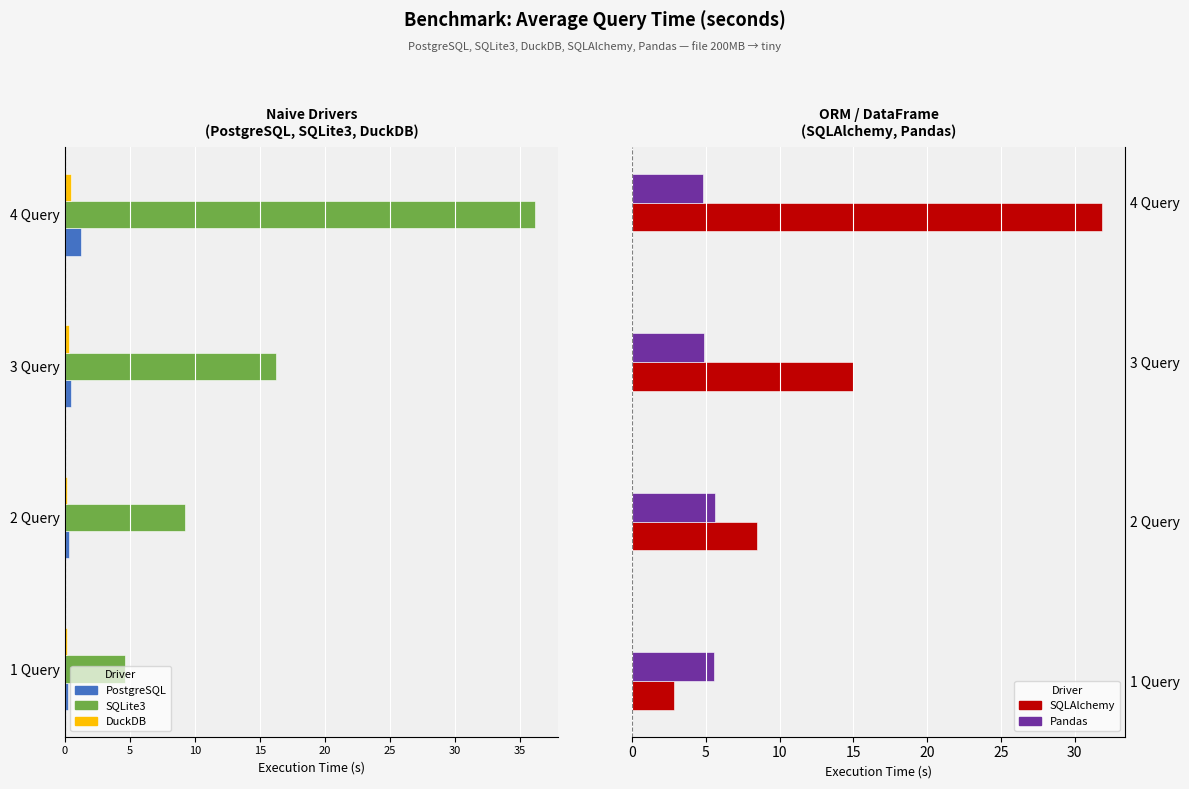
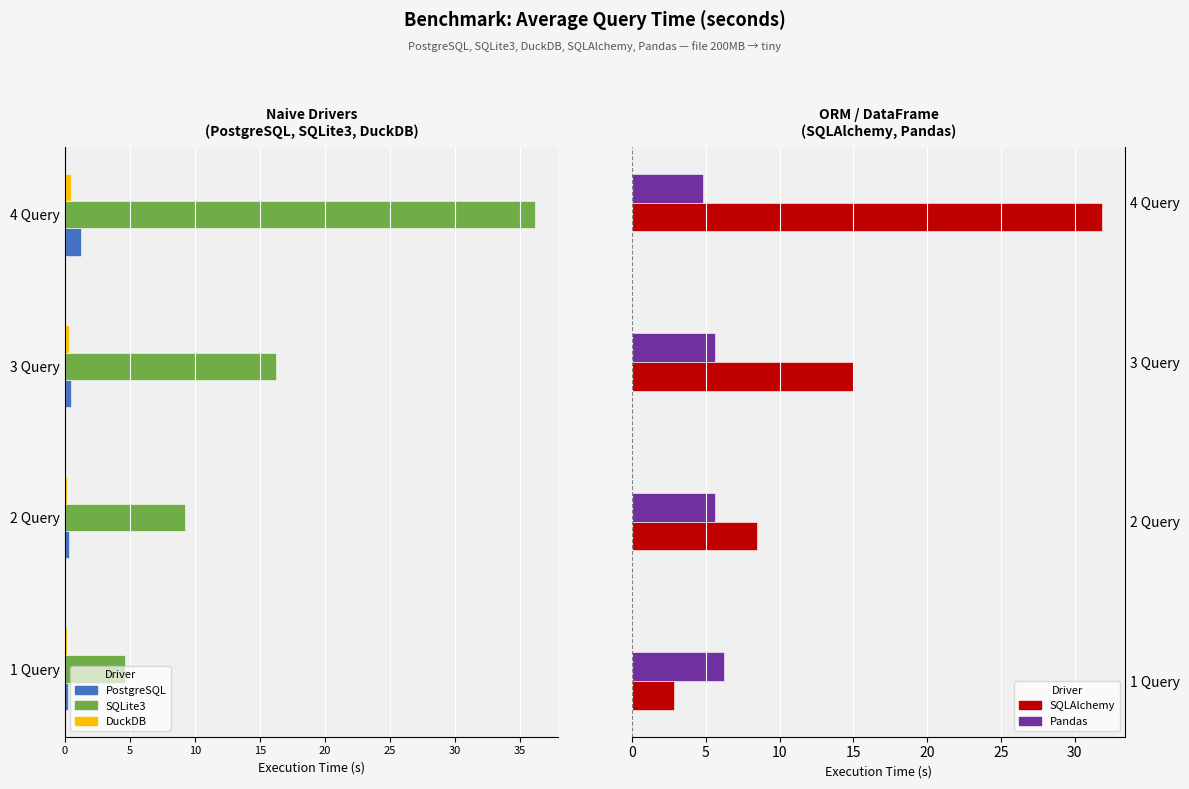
  {
    "ORM / DataFrame (SQLAlchemy, Pandas)": {
      "SQLAlchemy": {
        "4 Query": 31.8,
        "3 Query": 15.0,
        "2 Query": 8.5,
        "1 Query": 2.9
      },
      "Pandas": {
        "4 Query": 4.8,
-       "3 Query": 4.9,
+       "3 Query": 5.6,
        "2 Query": 5.6,
-       "1 Query": 5.6
+       "1 Query": 6.2
      }
    }
  }
